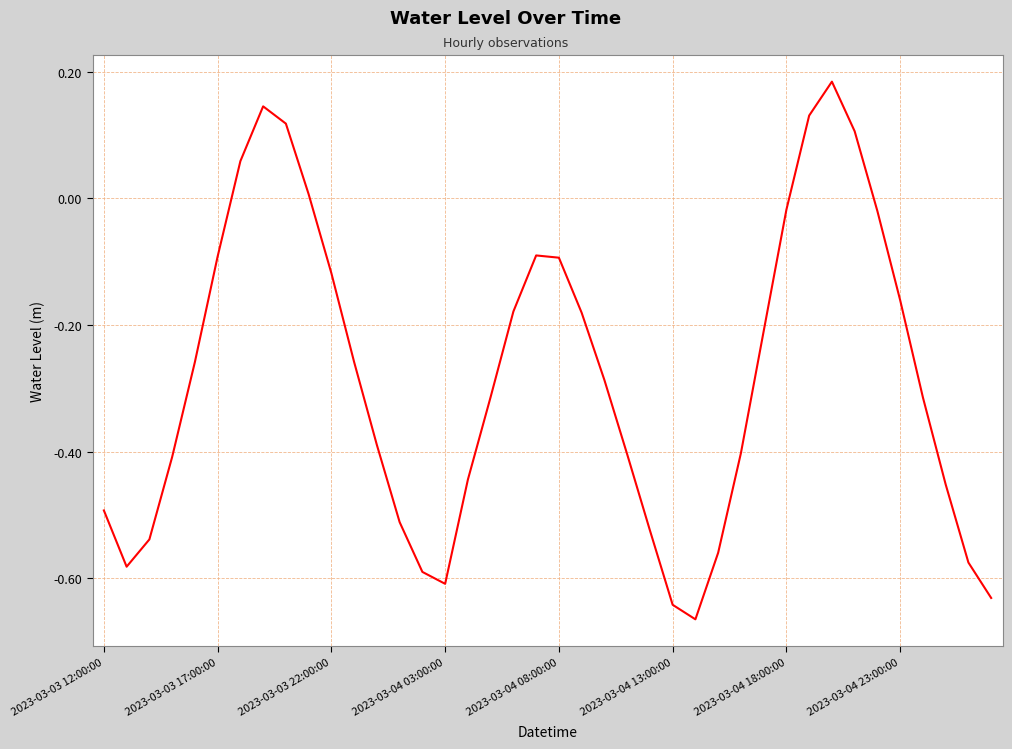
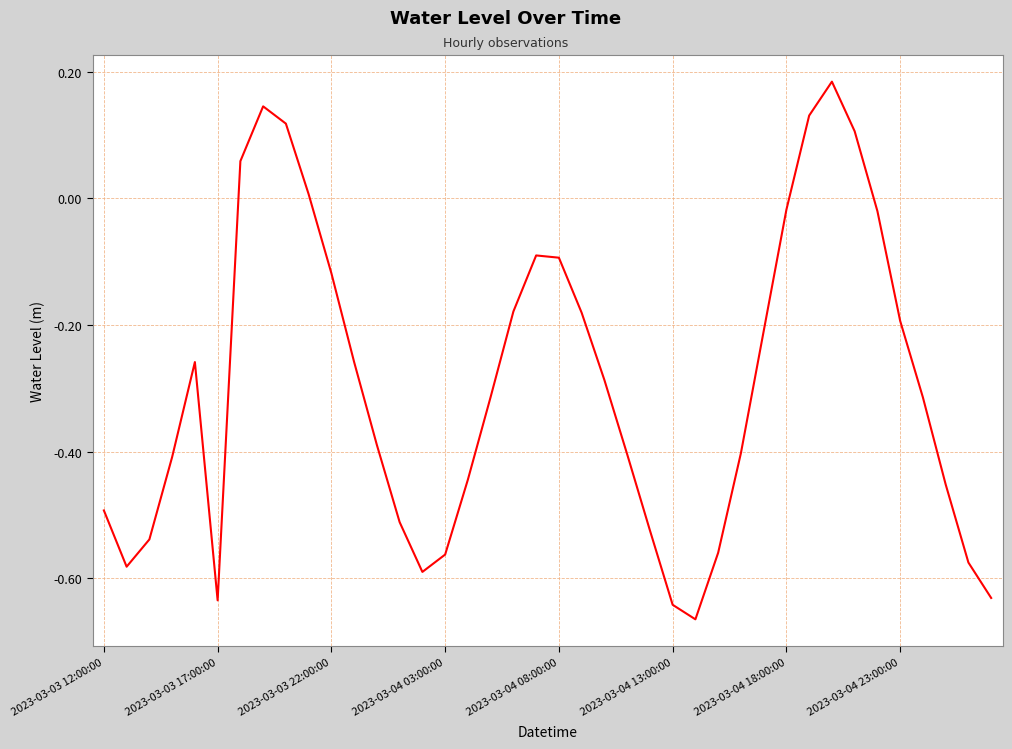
  {
    "2023-03-03 12:00:00": -0.49,
-   "2023-03-03 17:00:00": -0.09,
+   "2023-03-03 17:00:00": -0.64,
    "2023-03-03 22:00:00": -0.12,
-   "2023-03-04 03:00:00": -0.61,
+   "2023-03-04 03:00:00": -0.56,
    "2023-03-04 08:00:00": -0.09,
    "2023-03-04 13:00:00": -0.64,
    "2023-03-04 18:00:00": -0.02,
-   "2023-03-04 23:00:00": -0.16
+   "2023-03-04 23:00:00": -0.19
  }
